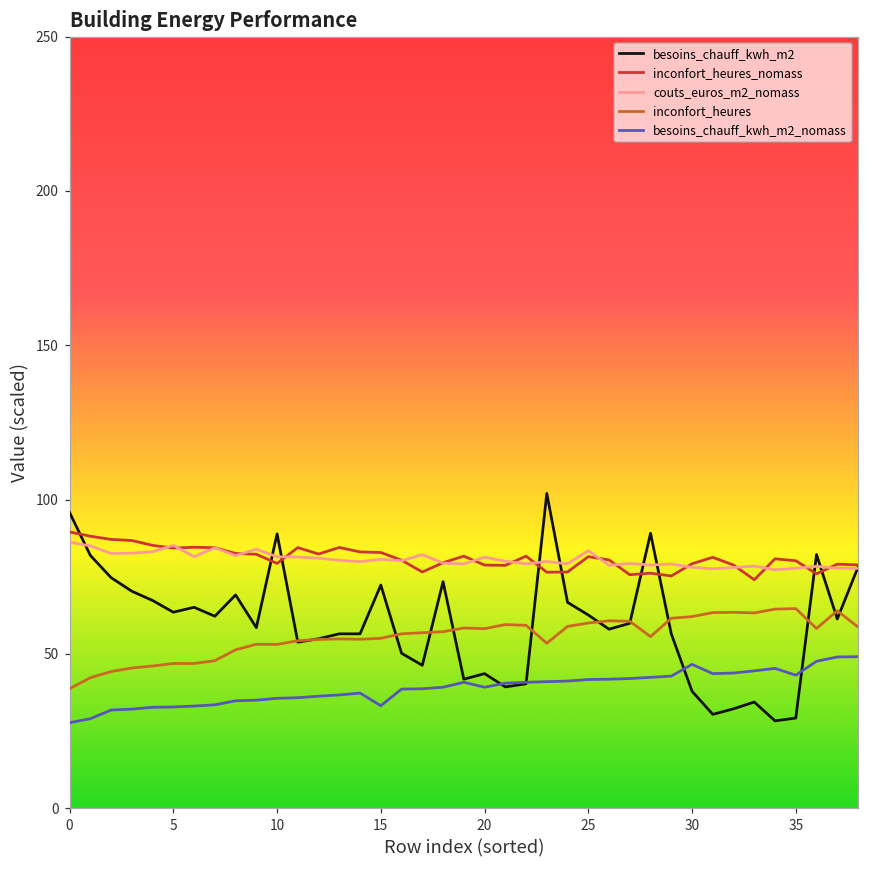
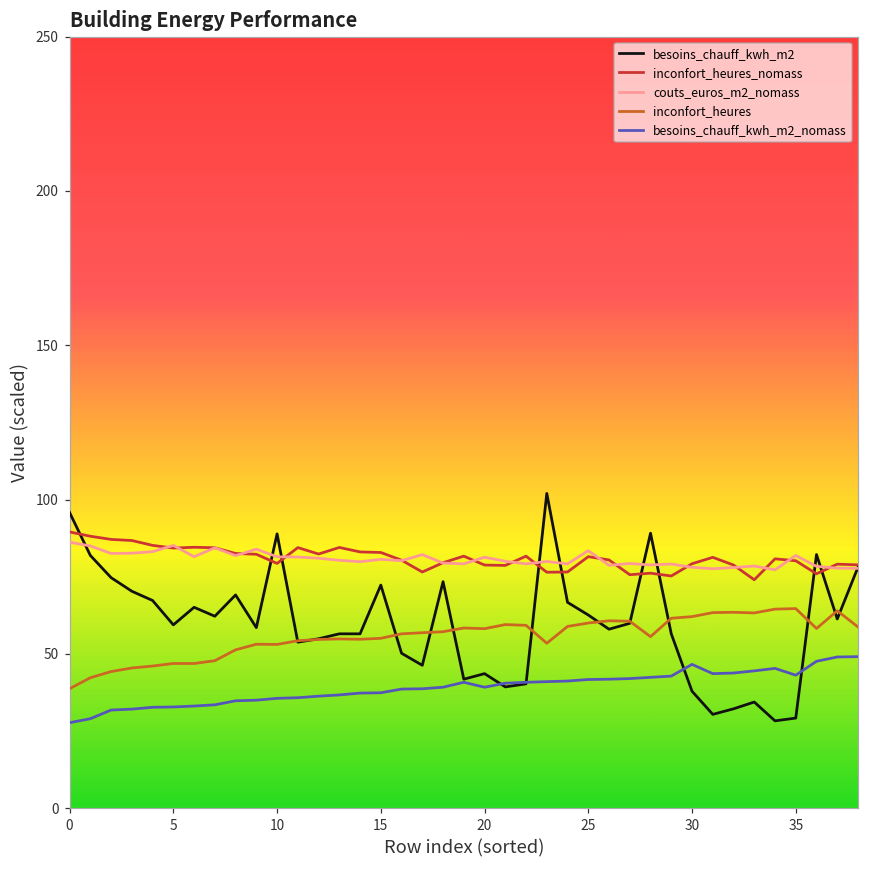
  {
    "besoins_chauff_kwh_m2": {
      "0": 96,
-     "5": 64,
+     "5": 59,
      "10": 89,
      "15": 72,
      "20": 44,
      "25": 63,
      "30": 38,
      "35": 29
    },
    "couts_euros_m2_nomass": {
      "0": 86,
      "10": 81,
      "15": 81,
      "20": 81,
      "25": 83,
      "30": 78,
-     "35": 78
+     "35": 82
    },
    "besoins_chauff_kwh_m2_nomass": {
      "0": 28,
      "5": 33,
      "10": 36,
-     "15": 33,
+     "15": 37,
      "20": 39,
      "25": 42,
      "30": 47,
      "35": 43
    }
  }
